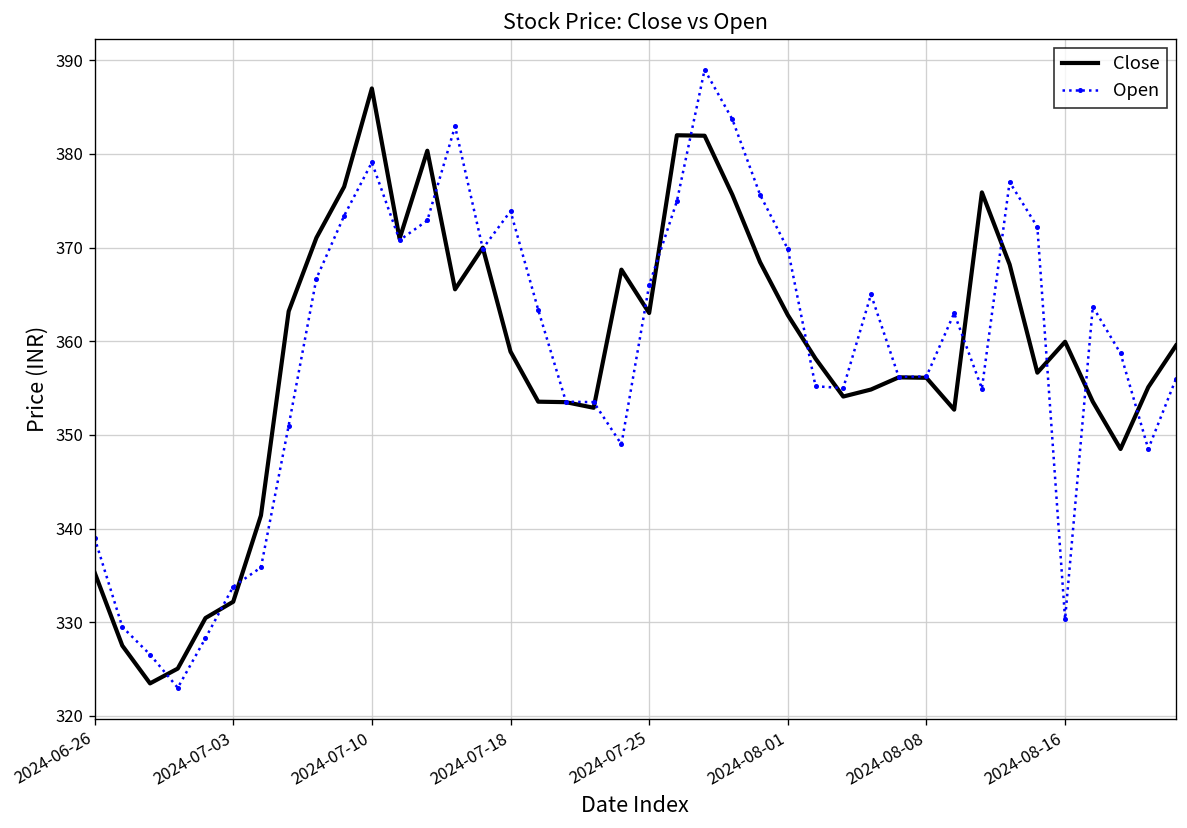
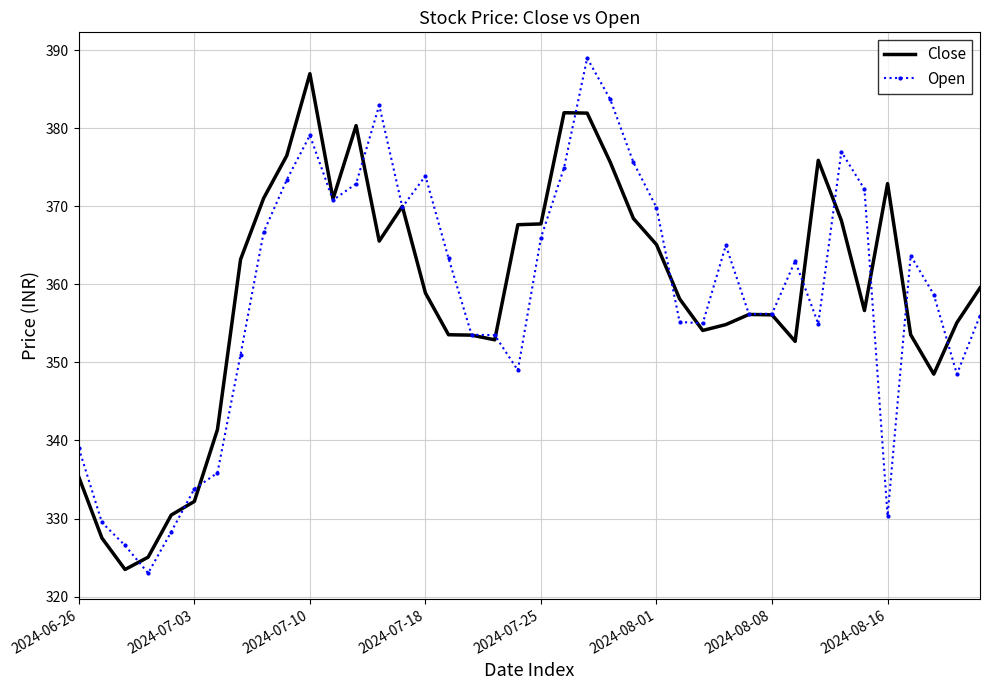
  {
    "Close": {
      "2024-06-26": 335,
      "2024-07-03": 332,
      "2024-07-10": 387,
      "2024-07-18": 359,
-     "2024-07-25": 363,
-     "2024-08-01": 363,
-     "2024-08-16": 360
+     "2024-07-25": 368,
+     "2024-08-01": 365,
+     "2024-08-16": 373
    },
    "Open": {
      "2024-06-26": 339,
      "2024-07-03": 334,
      "2024-07-10": 379,
      "2024-07-18": 374,
      "2024-07-25": 366,
      "2024-08-01": 370,
      "2024-08-16": 330
    }
  }
